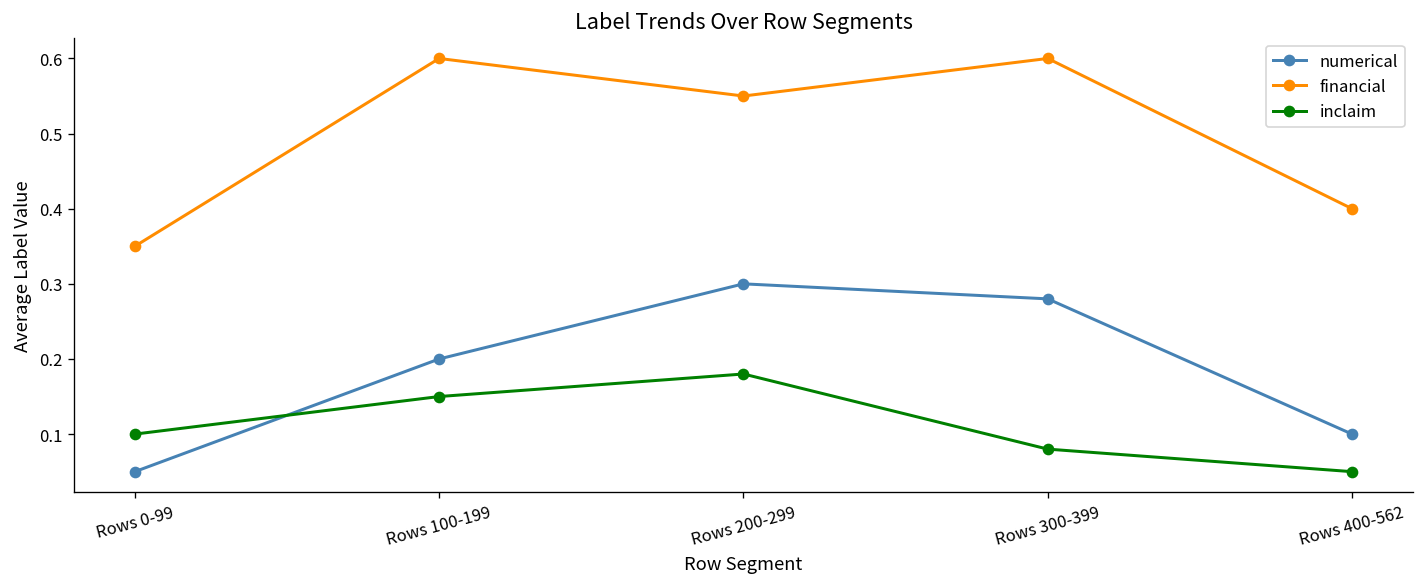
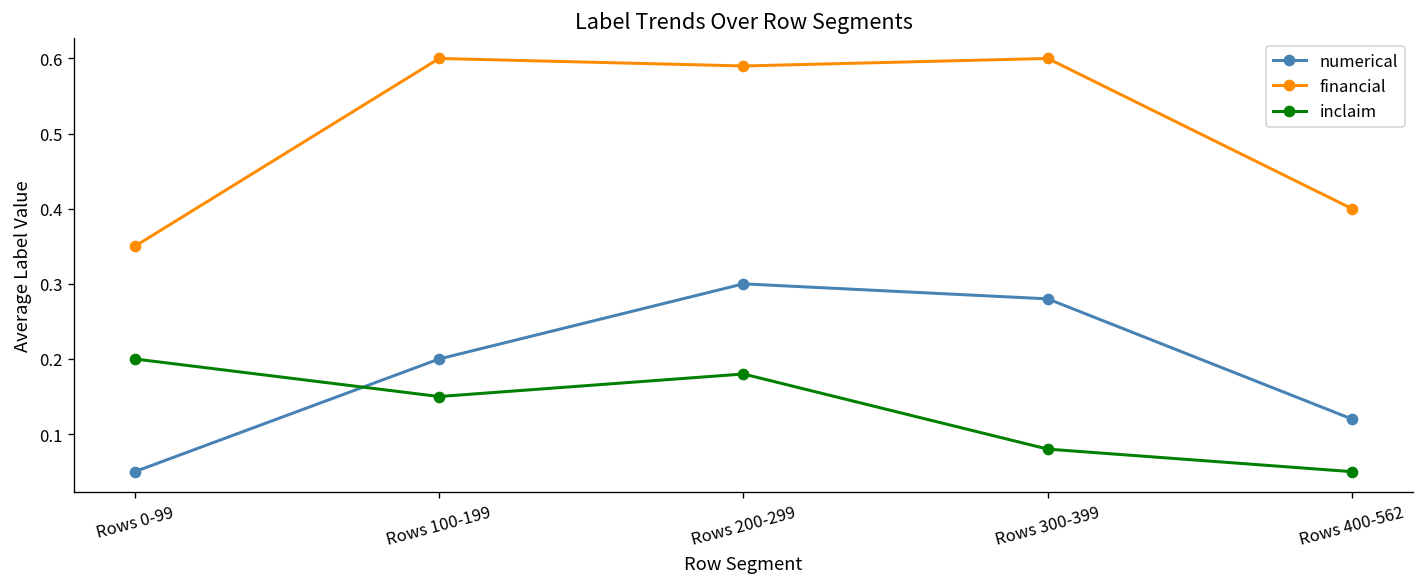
  {
    "numerical": {
      "Rows 0-99": 0.05,
      "Rows 100-199": 0.20,
      "Rows 200-299": 0.30,
      "Rows 300-399": 0.28,
-     "Rows 400-562": 0.10
+     "Rows 400-562": 0.12
    },
    "financial": {
      "Rows 0-99": 0.35,
      "Rows 100-199": 0.60,
-     "Rows 200-299": 0.55,
+     "Rows 200-299": 0.59,
      "Rows 300-399": 0.60,
      "Rows 400-562": 0.40
    },
    "inclaim": {
-     "Rows 0-99": 0.1,
+     "Rows 0-99": 0.2,
      "Rows 100-199": 0.15,
      "Rows 200-299": 0.18,
      "Rows 300-399": 0.08,
      "Rows 400-562": 0.05
    }
  }
